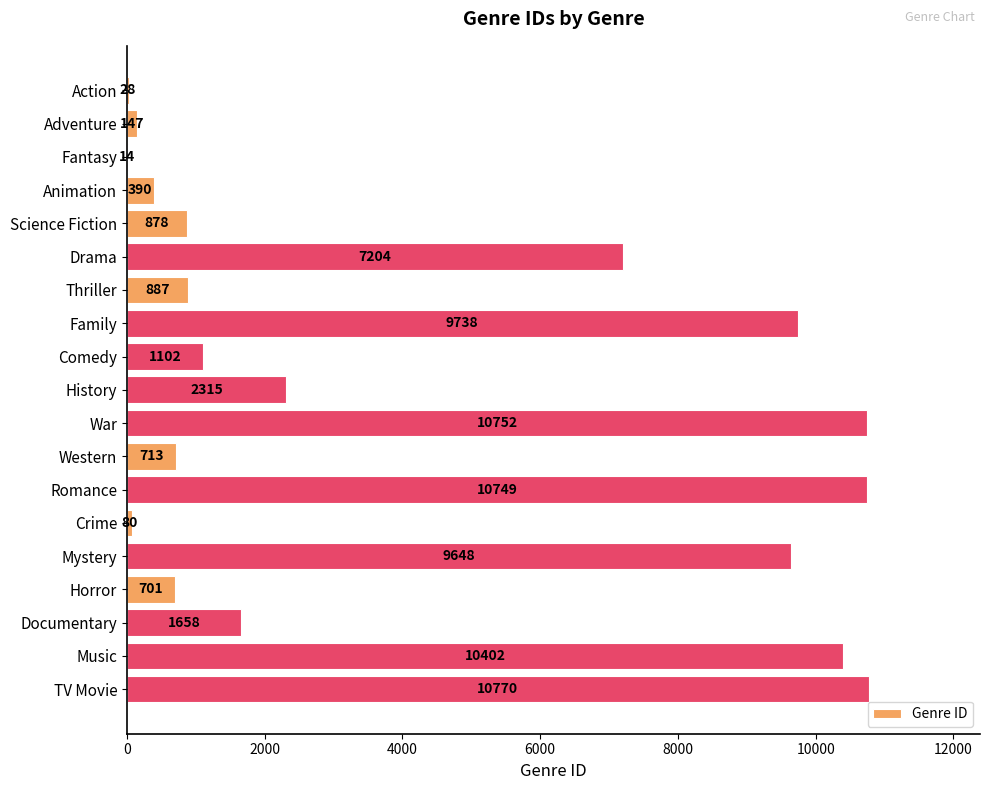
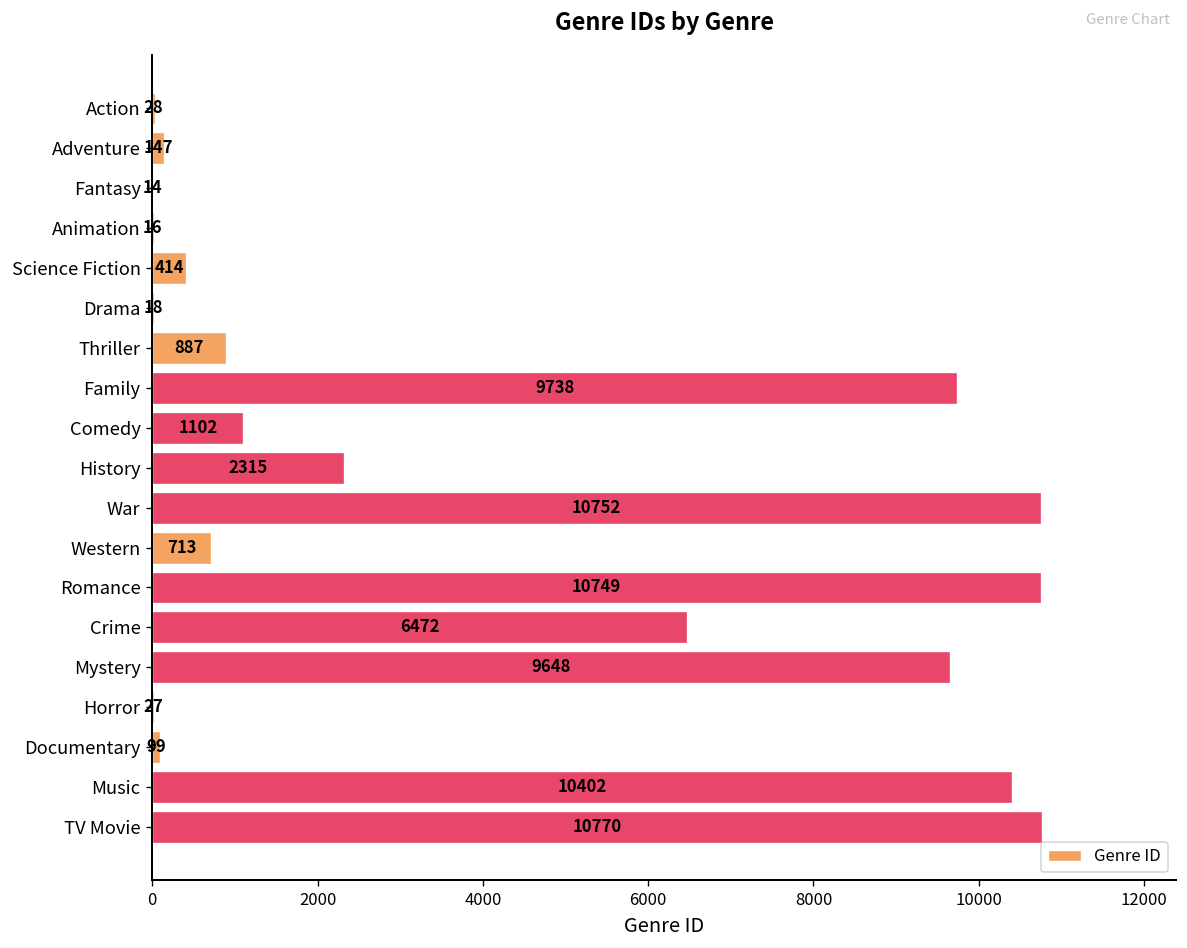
  {
    "Action": 28,
    "Adventure": 147,
    "Fantasy": 14,
-   "Animation": 390,
-   "Science Fiction": 878,
-   "Drama": 7204,
+   "Animation": 16,
+   "Science Fiction": 414,
+   "Drama": 18,
    "Thriller": 887,
    "Family": 9738,
    "Comedy": 1102,
    "History": 2315,
    "War": 10752,
    "Western": 713,
    "Romance": 10749,
-   "Crime": 80,
+   "Crime": 6472,
    "Mystery": 9648,
-   "Horror": 701,
-   "Documentary": 1658,
+   "Horror": 27,
+   "Documentary": 99,
    "Music": 10402,
    "TV Movie": 10770
  }
